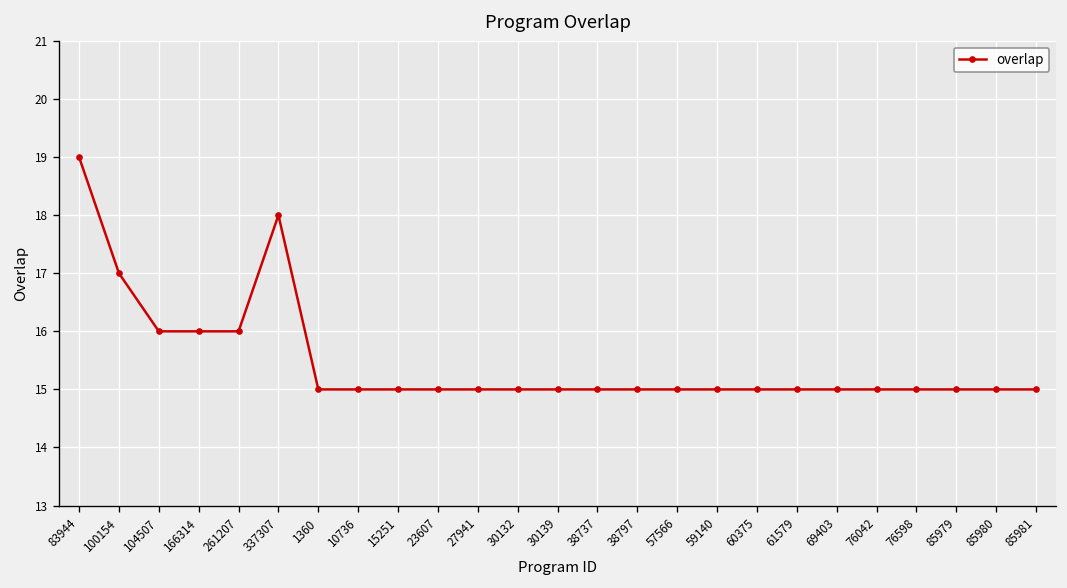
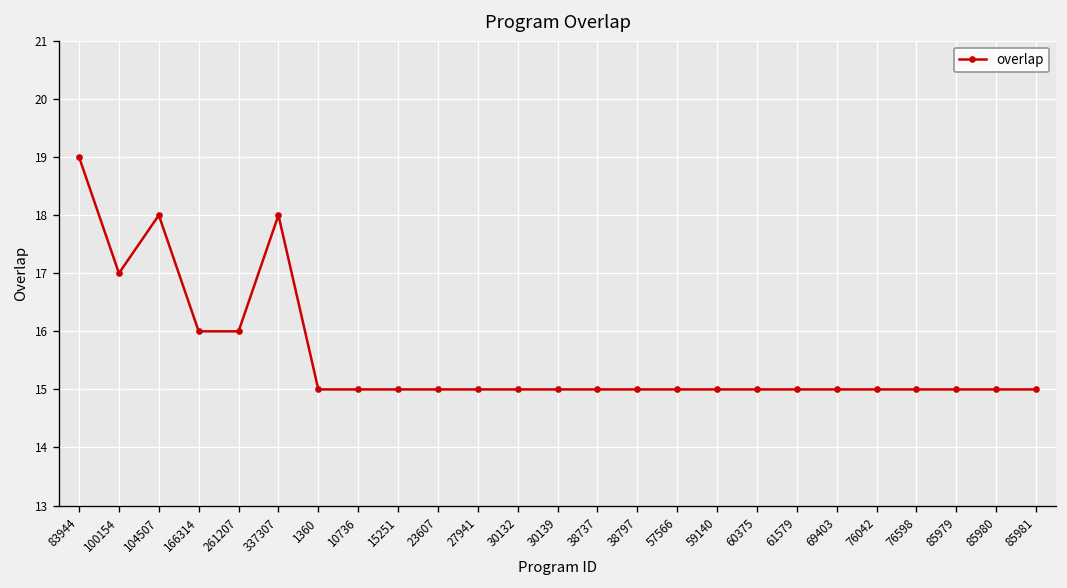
  {
    "83944": 19,
    "100154": 17,
-   "104507": 16,
+   "104507": 18,
    "166314": 16,
    "261207": 16,
    "337307": 18,
    "1360": 15,
    "10736": 15,
    "15251": 15,
    "23607": 15,
    "27941": 15,
    "30132": 15,
    "30139": 15,
    "38737": 15,
    "38797": 15,
    "57566": 15,
    "59140": 15,
    "60375": 15,
    "61579": 15,
    "69403": 15,
    "76042": 15,
    "76598": 15,
    "85979": 15,
    "85980": 15,
    "85981": 15
  }
